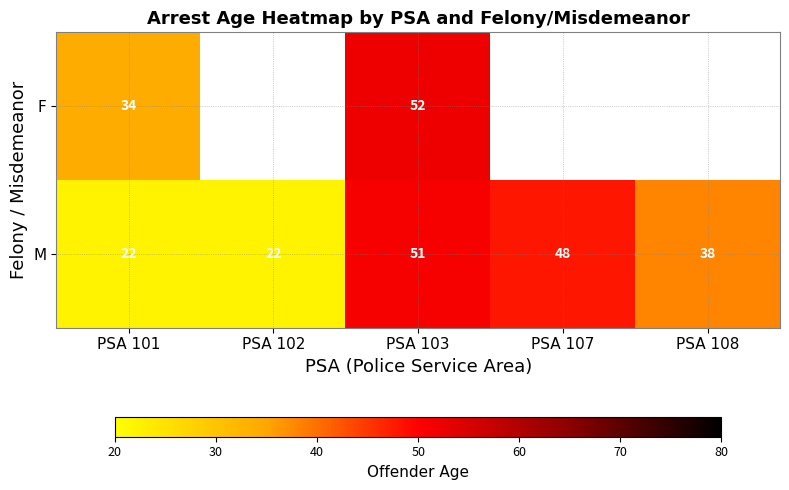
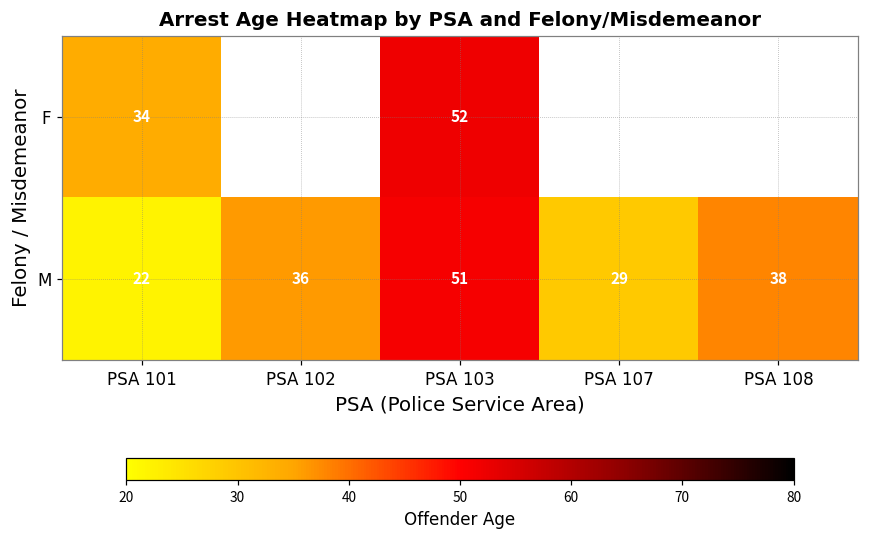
  {
    "F": {
      "PSA 101": 34,
      "PSA 103": 52
    },
    "M": {
      "PSA 101": 22,
-     "PSA 102": 22,
+     "PSA 102": 36,
      "PSA 103": 51,
-     "PSA 107": 48,
+     "PSA 107": 29,
      "PSA 108": 38
    }
  }
